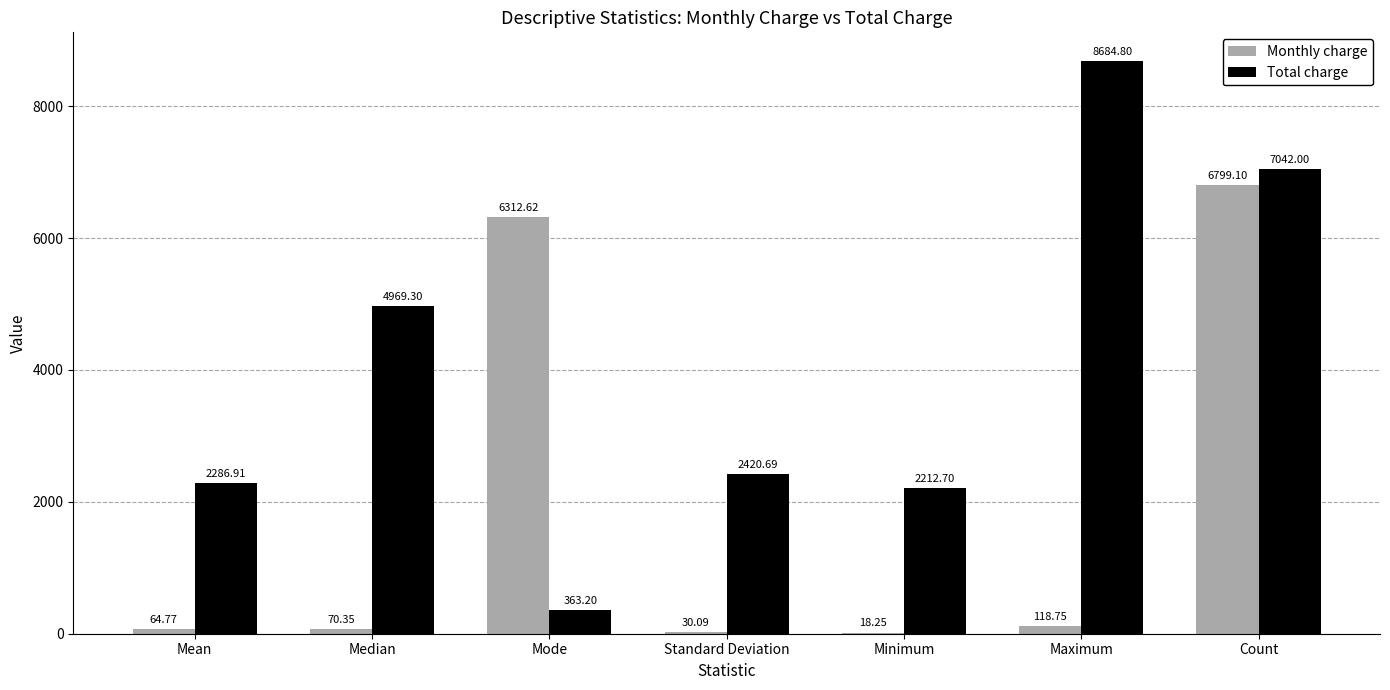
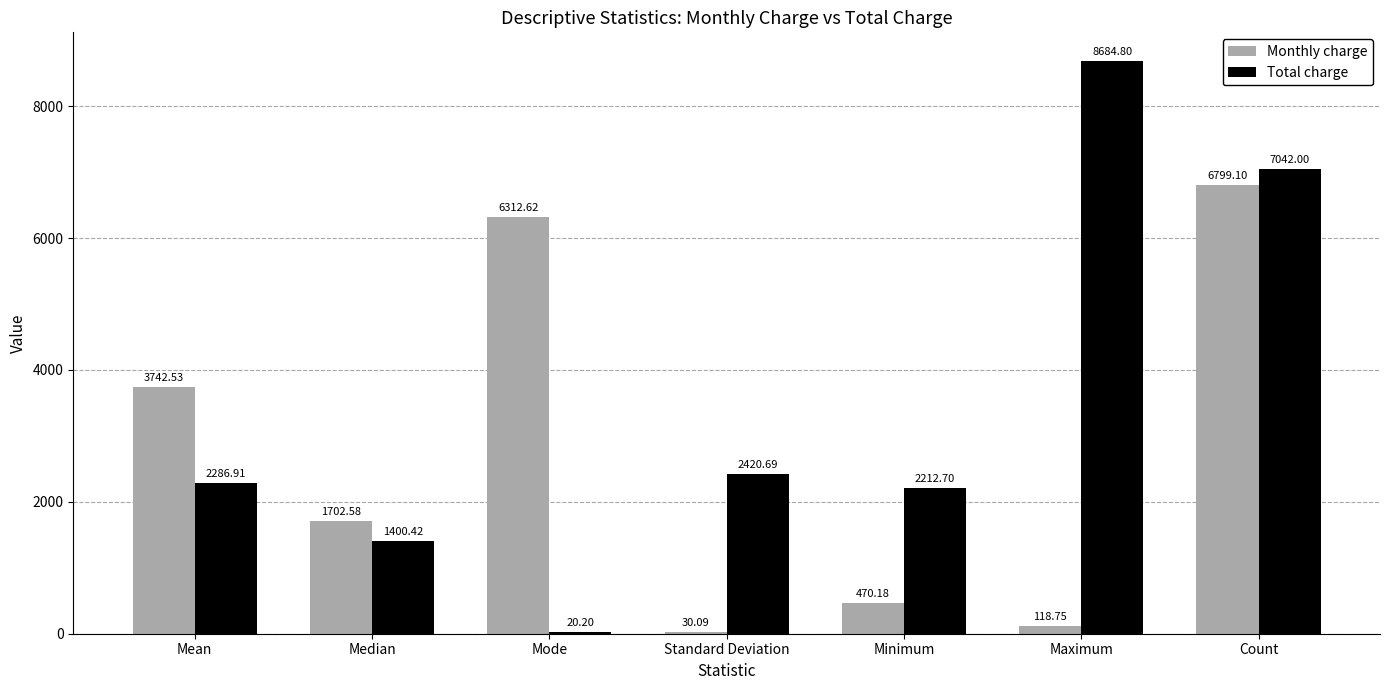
  {
    "Monthly charge": {
-     "Mean": 64.77,
-     "Median": 70.35,
+     "Mean": 3742.53,
+     "Median": 1702.58,
      "Mode": 6312.62,
      "Standard Deviation": 30.09,
-     "Minimum": 18.25,
+     "Minimum": 470.18,
      "Maximum": 118.75,
      "Count": 6799.10
    },
    "Total charge": {
      "Mean": 2286.91,
-     "Median": 4969.30,
-     "Mode": 363.20,
+     "Median": 1400.42,
+     "Mode": 20.20,
      "Standard Deviation": 2420.69,
      "Minimum": 2212.70,
      "Maximum": 8684.80,
      "Count": 7042.00
    }
  }
